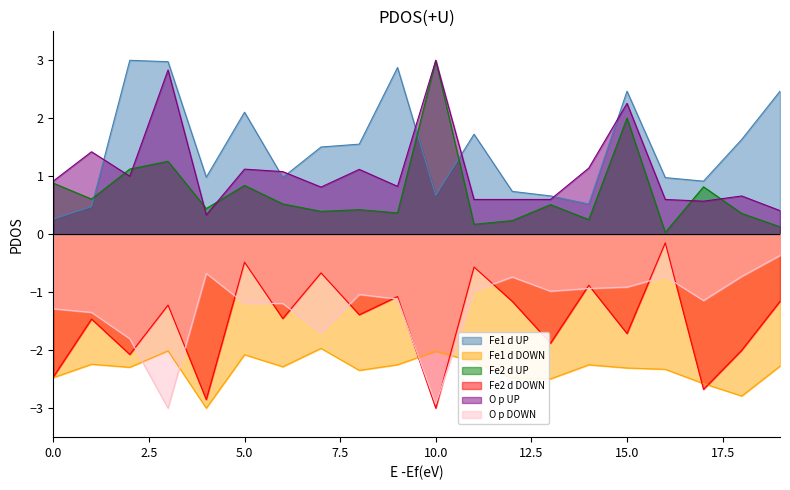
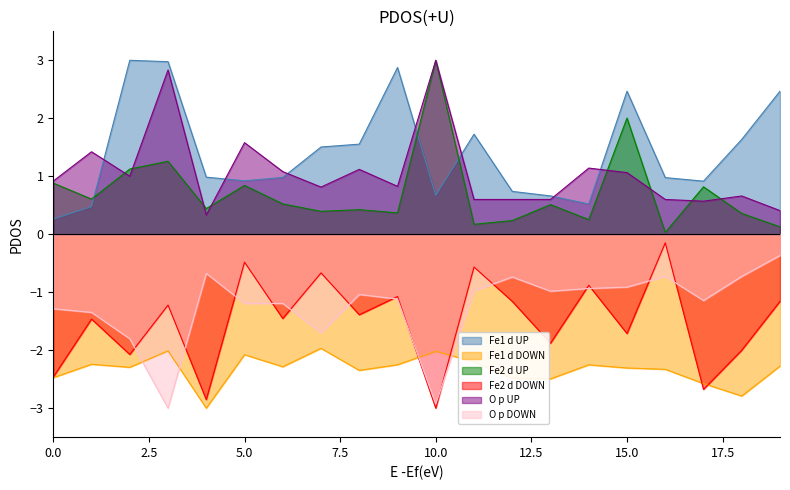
  {
    "Fe1 d UP": {
      "0.0": 0.3,
-     "5.0": 2.1,
+     "5.0": 0.9,
      "10.0": 0.7,
      "15.0": 2.5
    },
    "Fe2 d UP": {
      "5.0": 0.8,
      "15.0": 2.0
    },
    "O p UP": {
-     "5.0": 1.1,
-     "15.0": 2.3
+     "5.0": 1.6,
+     "15.0": 1.1
    }
  }
